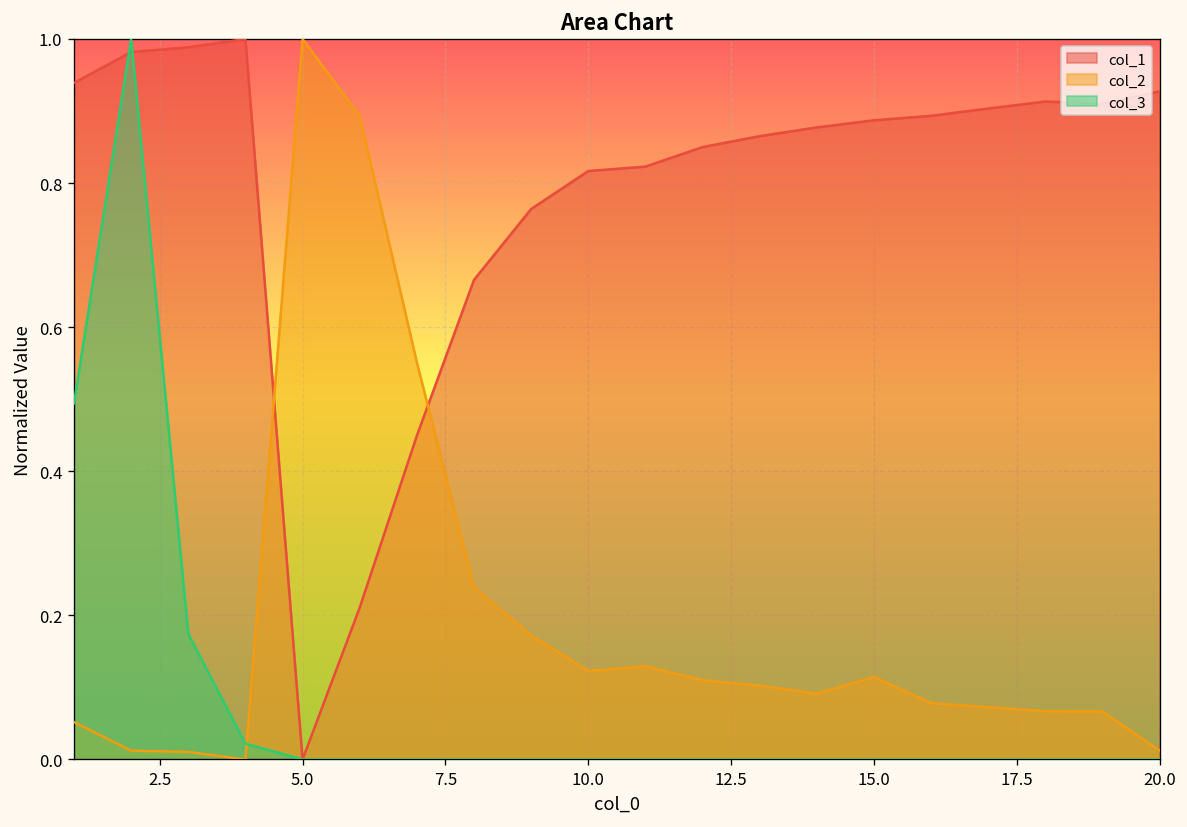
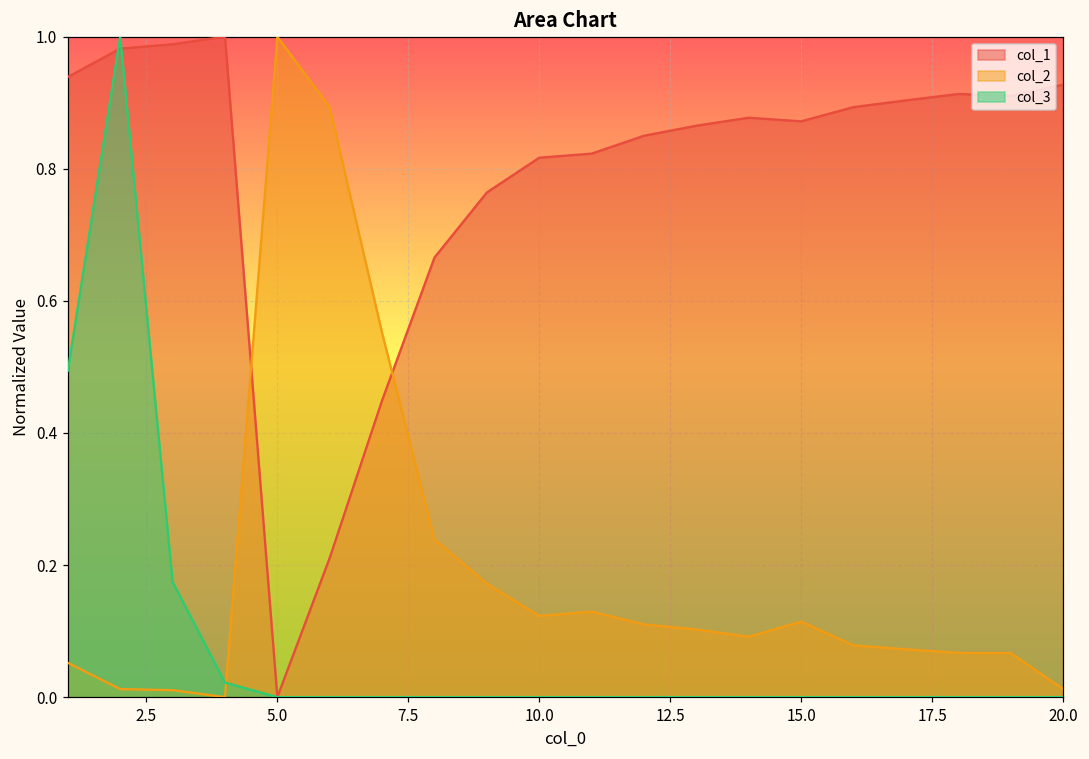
  {
    "col_1": {
      "10.0": 0.82,
-     "15.0": 0.89,
+     "15.0": 0.87,
      "20.0": 0.93
    },
    "col_2": {
      "5.0": 1.00,
      "10.0": 0.12,
      "15.0": 0.11,
      "20.0": 0.01
    },
    "col_3": {
      "10.0": 0.00,
      "15.0": 0.00,
      "20.0": 0.00
    }
  }
